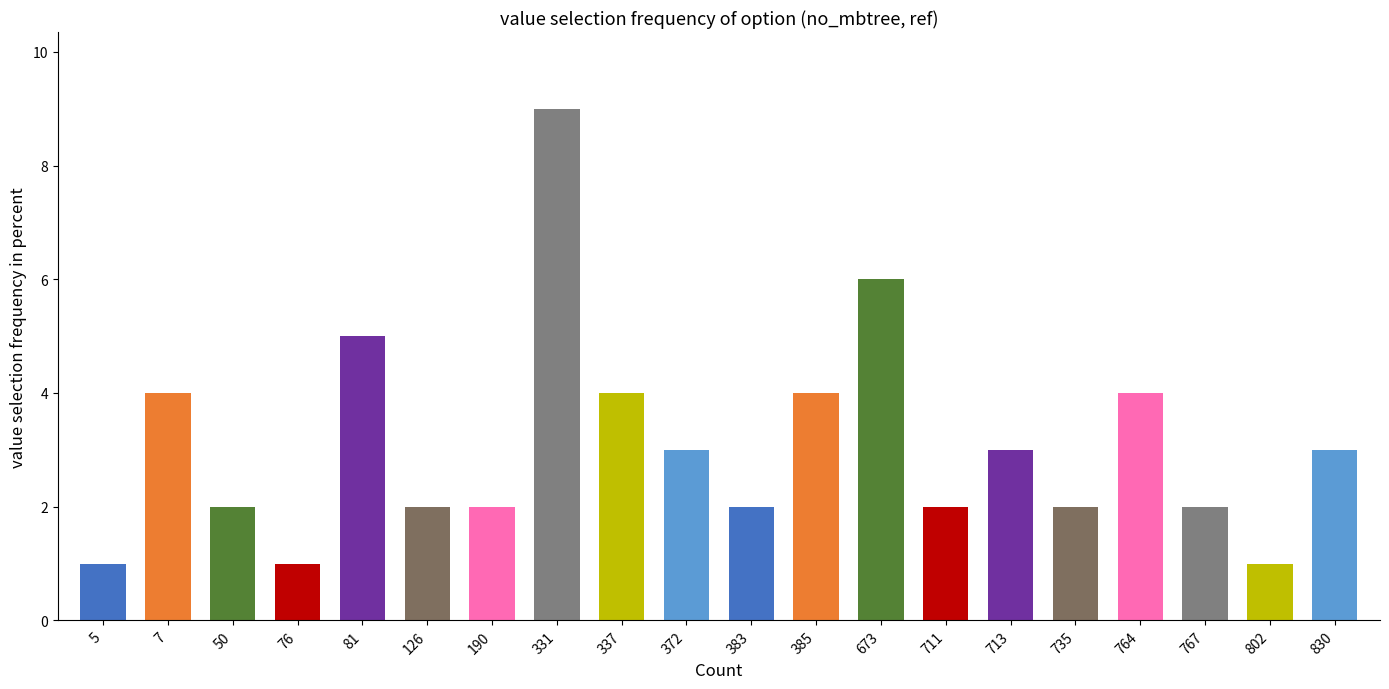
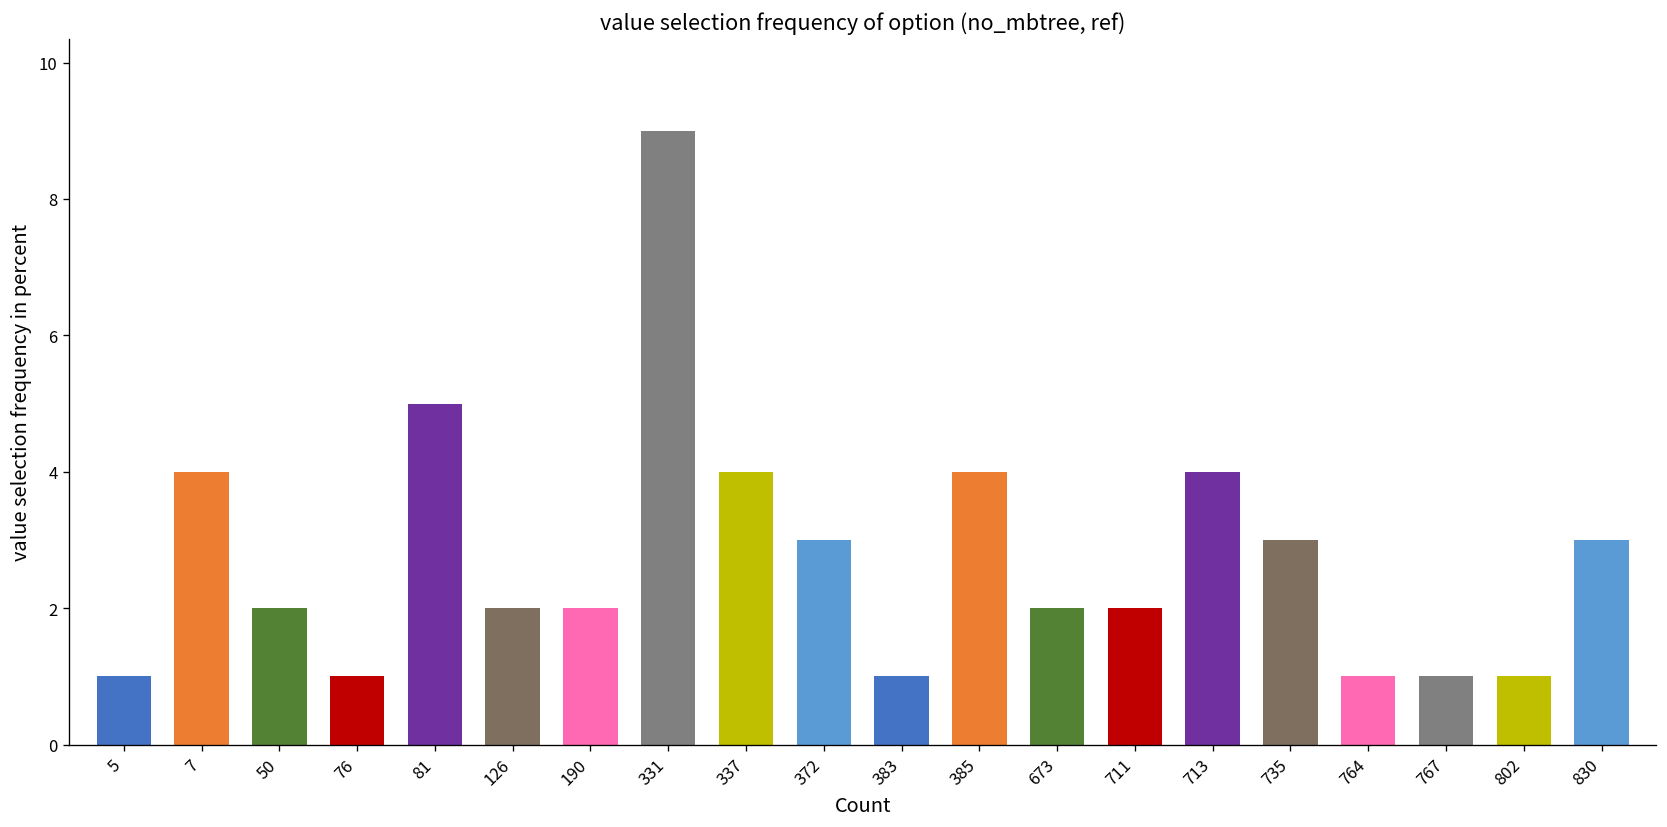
  {
    "5": 1,
    "7": 4,
    "50": 2,
    "76": 1,
    "81": 5,
    "126": 2,
    "190": 2,
    "331": 9,
    "337": 4,
    "372": 3,
-   "383": 2,
+   "383": 1,
    "385": 4,
-   "673": 6,
+   "673": 2,
    "711": 2,
-   "713": 3,
-   "735": 2,
-   "764": 4,
-   "767": 2,
+   "713": 4,
+   "735": 3,
+   "764": 1,
+   "767": 1,
    "802": 1,
    "830": 3
  }
